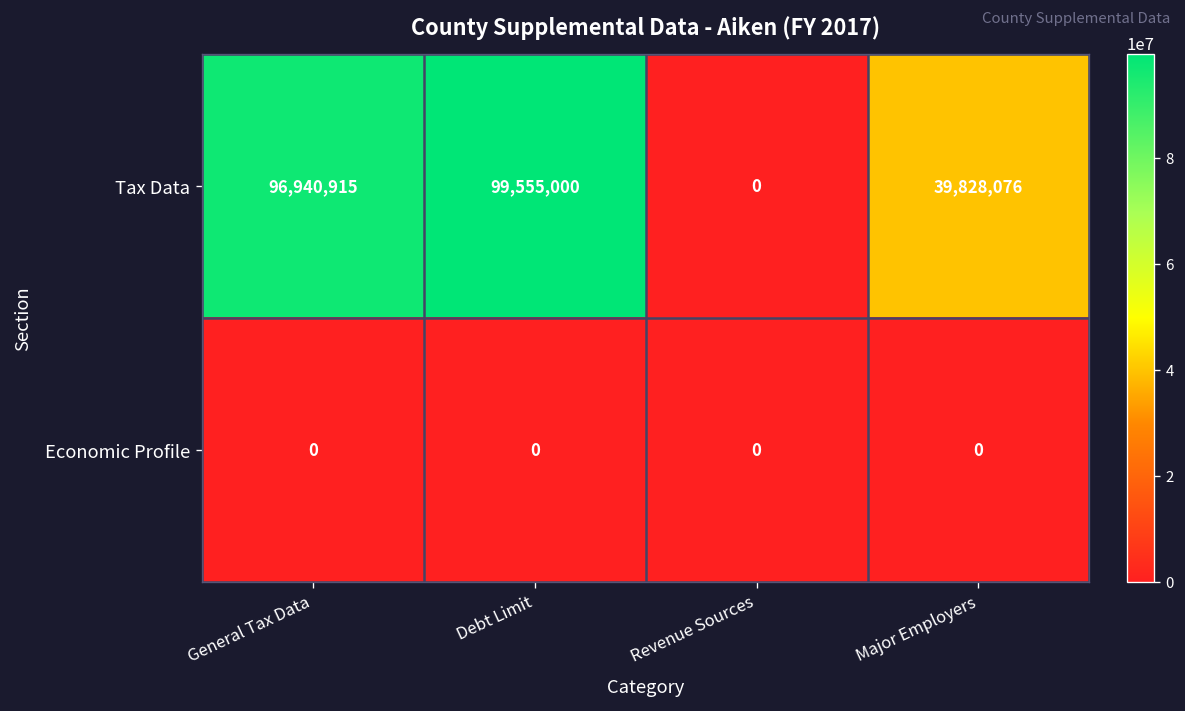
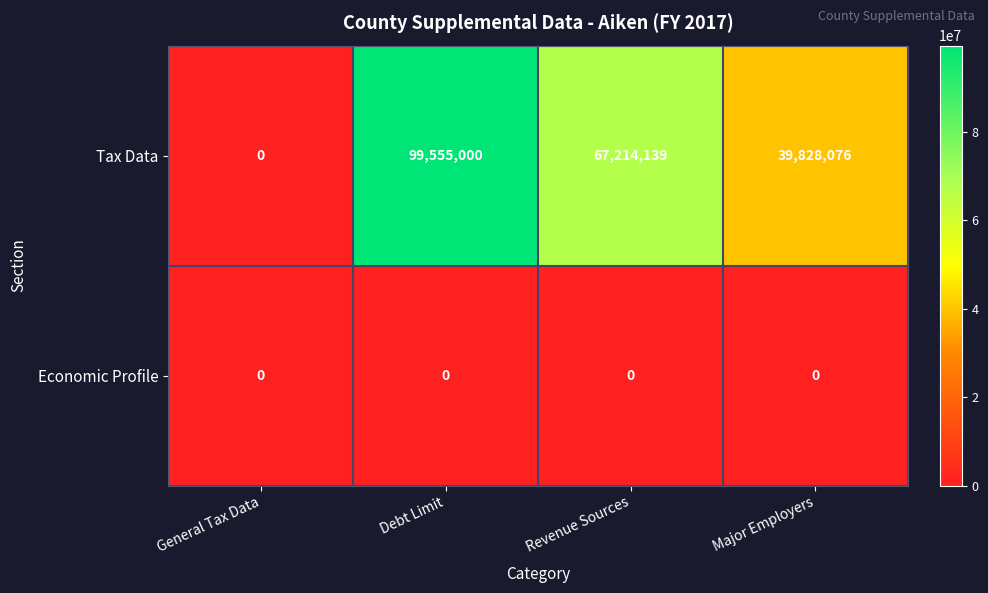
  {
    "Tax Data": {
-     "General Tax Data": "96,940,915",
+     "General Tax Data": "0",
      "Debt Limit": "99,555,000",
-     "Revenue Sources": "0",
+     "Revenue Sources": "67,214,139",
      "Major Employers": "39,828,076"
    },
    "Economic Profile": {
      "General Tax Data": "0",
      "Debt Limit": "0",
      "Revenue Sources": "0",
      "Major Employers": "0"
    }
  }
